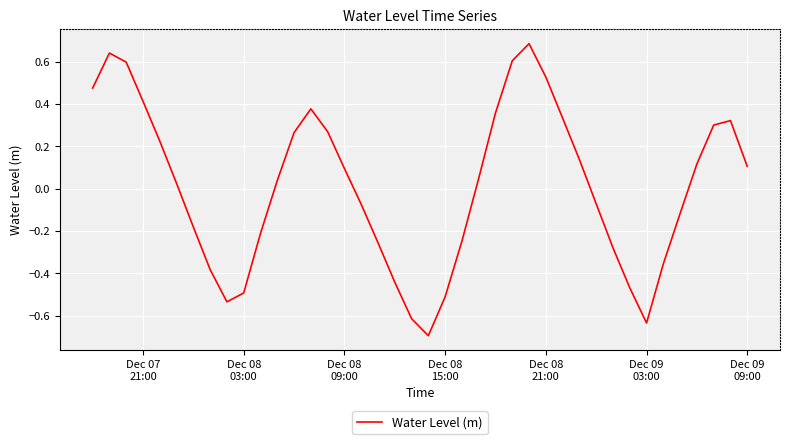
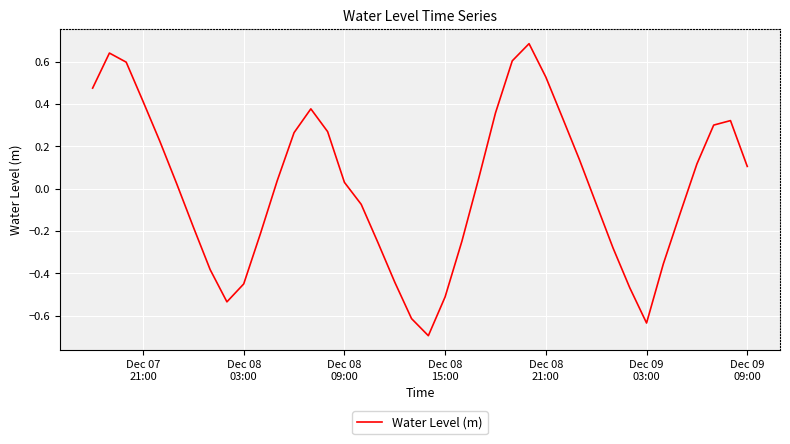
  {
    "Dec 07 21:00": 0.41,
-   "Dec 08 03:00": -0.49,
-   "Dec 08 09:00": 0.10,
+   "Dec 08 03:00": -0.45,
+   "Dec 08 09:00": 0.03,
    "Dec 08 15:00": -0.51,
    "Dec 08 21:00": 0.53,
    "Dec 09 03:00": -0.63,
    "Dec 09 09:00": 0.11
  }
